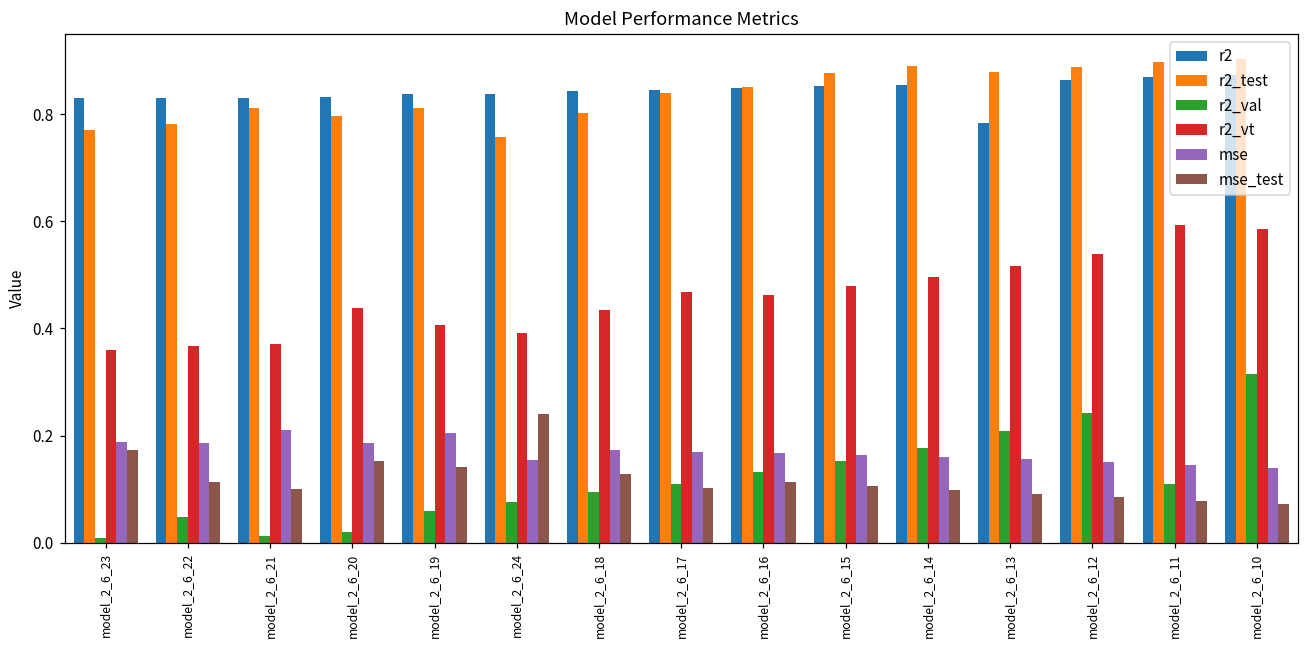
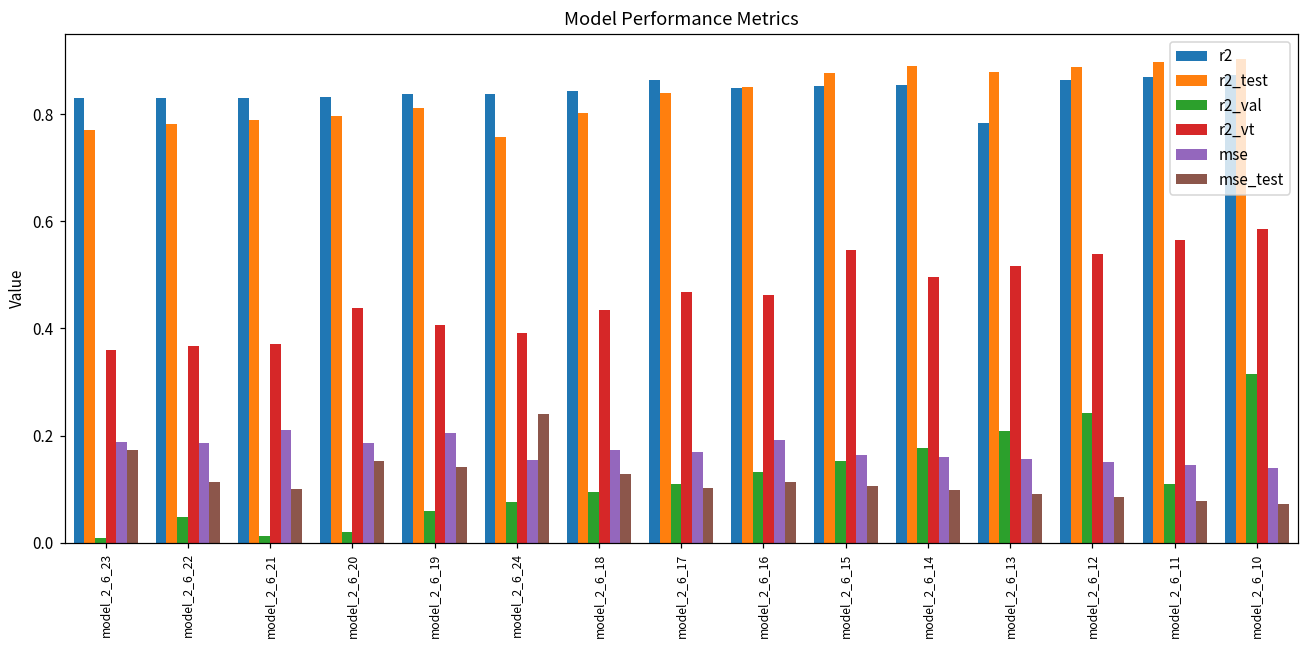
  {
    "r2": {
      "model_2_6_23": 0.83,
      "model_2_6_22": 0.83,
      "model_2_6_21": 0.83,
      "model_2_6_20": 0.83,
      "model_2_6_19": 0.84,
      "model_2_6_24": 0.84,
      "model_2_6_18": 0.84,
-     "model_2_6_17": 0.85,
+     "model_2_6_17": 0.86,
      "model_2_6_16": 0.85,
      "model_2_6_15": 0.85,
      "model_2_6_14": 0.86,
      "model_2_6_13": 0.78,
      "model_2_6_12": 0.86,
      "model_2_6_11": 0.87
    },
    "r2_test": {
      "model_2_6_23": 0.77,
      "model_2_6_22": 0.78,
-     "model_2_6_21": 0.81,
+     "model_2_6_21": 0.79,
      "model_2_6_20": 0.80,
      "model_2_6_19": 0.81,
      "model_2_6_24": 0.76,
      "model_2_6_18": 0.80,
      "model_2_6_17": 0.84,
      "model_2_6_16": 0.85,
      "model_2_6_15": 0.88,
      "model_2_6_14": 0.89,
      "model_2_6_13": 0.88,
      "model_2_6_12": 0.89,
      "model_2_6_11": 0.90
    },
    "r2_val": {
      "model_2_6_23": 0.01,
      "model_2_6_22": 0.05,
      "model_2_6_21": 0.01,
      "model_2_6_20": 0.02,
      "model_2_6_19": 0.06,
      "model_2_6_24": 0.08,
      "model_2_6_18": 0.09,
      "model_2_6_17": 0.11,
      "model_2_6_16": 0.13,
      "model_2_6_15": 0.15,
      "model_2_6_14": 0.18,
      "model_2_6_13": 0.21,
      "model_2_6_12": 0.24,
      "model_2_6_11": 0.11,
      "model_2_6_10": 0.31
    },
    "r2_vt": {
      "model_2_6_23": 0.36,
      "model_2_6_22": 0.37,
      "model_2_6_21": 0.37,
      "model_2_6_20": 0.44,
      "model_2_6_19": 0.41,
      "model_2_6_24": 0.39,
      "model_2_6_18": 0.43,
      "model_2_6_17": 0.47,
      "model_2_6_16": 0.46,
-     "model_2_6_15": 0.48,
+     "model_2_6_15": 0.55,
      "model_2_6_14": 0.50,
      "model_2_6_13": 0.52,
      "model_2_6_12": 0.54,
-     "model_2_6_11": 0.59,
+     "model_2_6_11": 0.57,
      "model_2_6_10": 0.59
    },
    "mse": {
      "model_2_6_23": 0.19,
      "model_2_6_22": 0.19,
      "model_2_6_21": 0.21,
      "model_2_6_20": 0.19,
      "model_2_6_19": 0.20,
      "model_2_6_24": 0.15,
      "model_2_6_18": 0.17,
      "model_2_6_17": 0.17,
-     "model_2_6_16": 0.17,
+     "model_2_6_16": 0.19,
      "model_2_6_15": 0.16,
      "model_2_6_14": 0.16,
      "model_2_6_13": 0.16,
      "model_2_6_12": 0.15,
      "model_2_6_11": 0.14,
      "model_2_6_10": 0.14
    },
    "mse_test": {
      "model_2_6_23": 0.17,
      "model_2_6_22": 0.11,
      "model_2_6_21": 0.10,
      "model_2_6_20": 0.15,
      "model_2_6_19": 0.14,
      "model_2_6_24": 0.24,
      "model_2_6_18": 0.13,
      "model_2_6_17": 0.10,
      "model_2_6_16": 0.11,
      "model_2_6_15": 0.11,
      "model_2_6_14": 0.10,
      "model_2_6_13": 0.09,
      "model_2_6_12": 0.08,
      "model_2_6_11": 0.08,
      "model_2_6_10": 0.07
    }
  }
